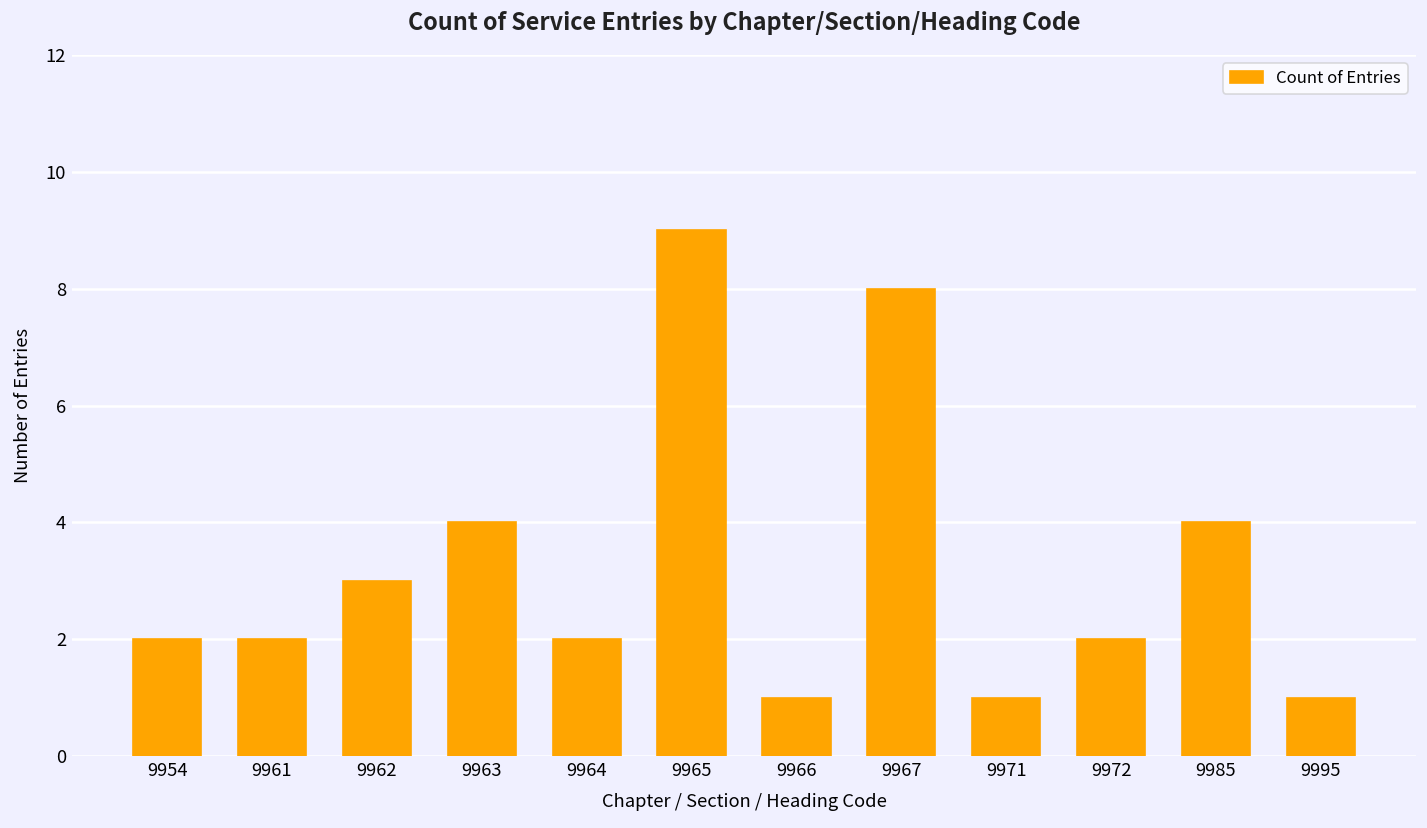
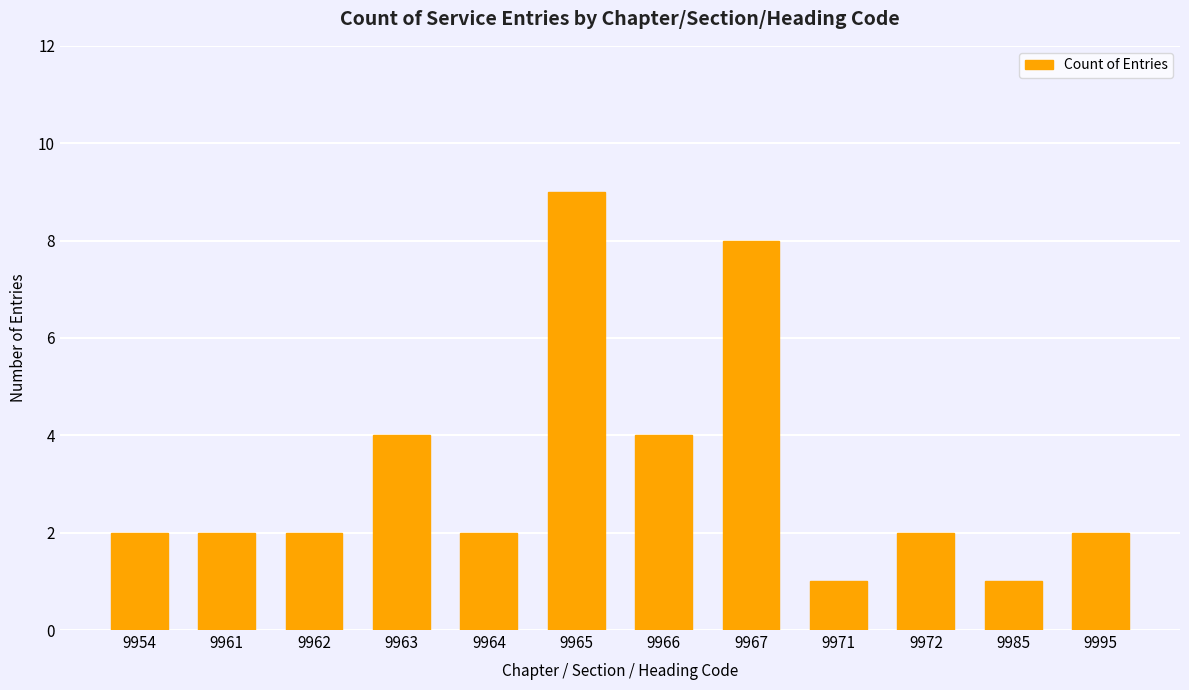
  {
    "9954": 2,
    "9961": 2,
-   "9962": 3,
+   "9962": 2,
    "9963": 4,
    "9964": 2,
    "9965": 9,
-   "9966": 1,
+   "9966": 4,
    "9967": 8,
    "9971": 1,
    "9972": 2,
-   "9985": 4,
-   "9995": 1
+   "9985": 1,
+   "9995": 2
  }
